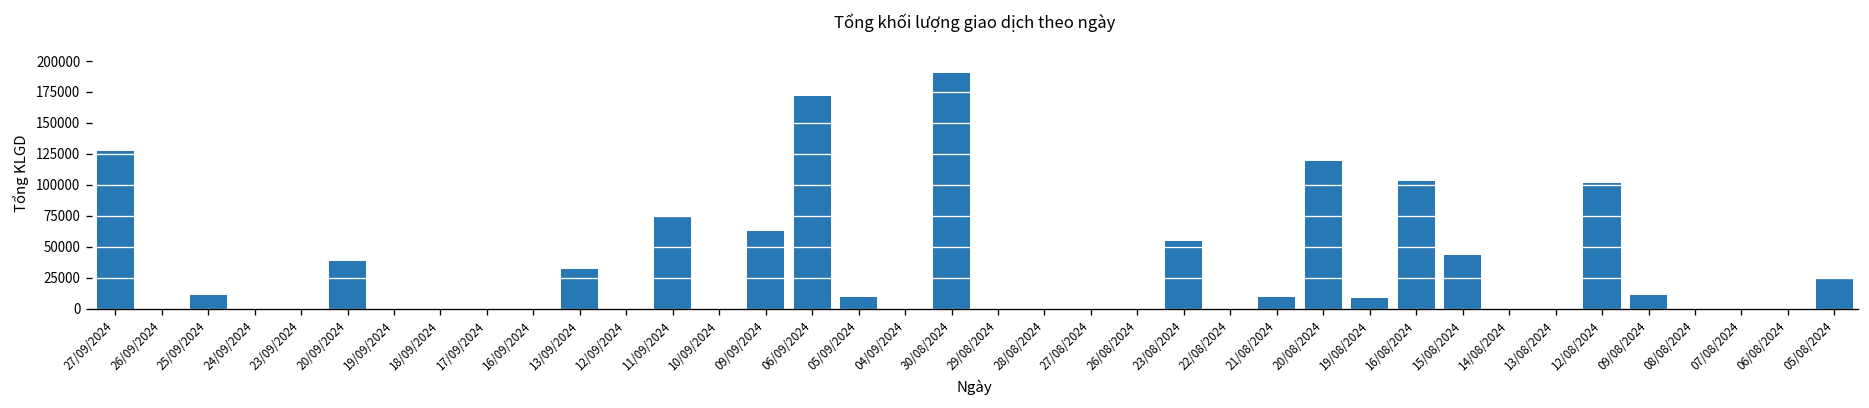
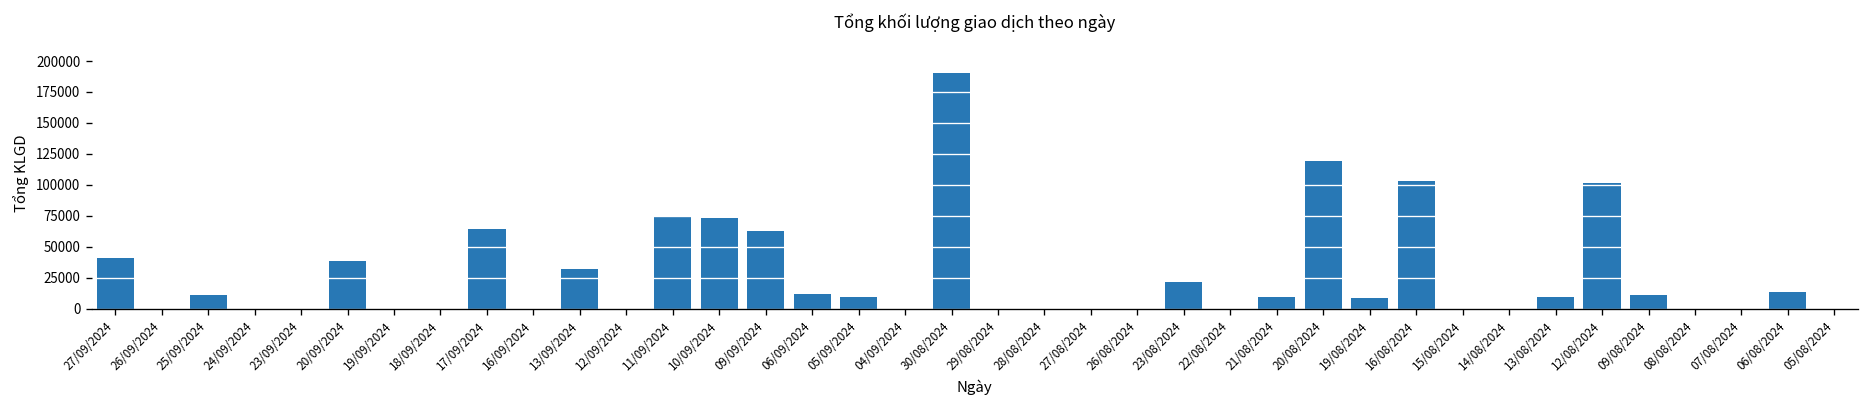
  {
-   "27/09/2024": 128000,
+   "27/09/2024": 41000,
    "26/09/2024": 0,
    "25/09/2024": 11000,
    "24/09/2024": 0,
    "23/09/2024": 0,
    "20/09/2024": 38000,
    "19/09/2024": 0,
    "18/09/2024": 0,
-   "17/09/2024": 0,
+   "17/09/2024": 64000,
    "16/09/2024": 0,
    "13/09/2024": 32000,
    "12/09/2024": 0,
    "11/09/2024": 75000,
-   "10/09/2024": 0,
+   "10/09/2024": 73000,
    "09/09/2024": 63000,
-   "06/09/2024": 172000,
+   "06/09/2024": 11000,
    "05/09/2024": 9000,
    "04/09/2024": 0,
    "30/08/2024": 190000,
    "29/08/2024": 0,
    "28/08/2024": 0,
    "27/08/2024": 0,
    "26/08/2024": 0,
-   "23/08/2024": 55000,
+   "23/08/2024": 21000,
    "22/08/2024": 0,
    "21/08/2024": 9000,
    "20/08/2024": 119000,
    "19/08/2024": 9000,
    "16/08/2024": 103000,
-   "15/08/2024": 43000,
+   "15/08/2024": 0,
    "14/08/2024": 0,
-   "13/08/2024": 0,
+   "13/08/2024": 9000,
    "12/08/2024": 102000,
    "09/08/2024": 11000,
    "08/08/2024": 0,
    "07/08/2024": 0,
-   "06/08/2024": 0,
-   "05/08/2024": 24000
+   "06/08/2024": 13000,
+   "05/08/2024": 0
  }
